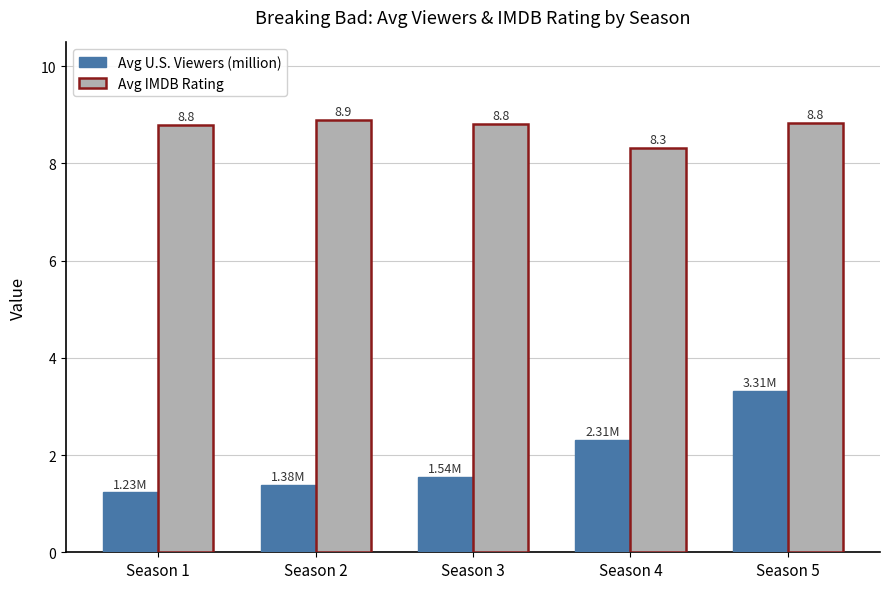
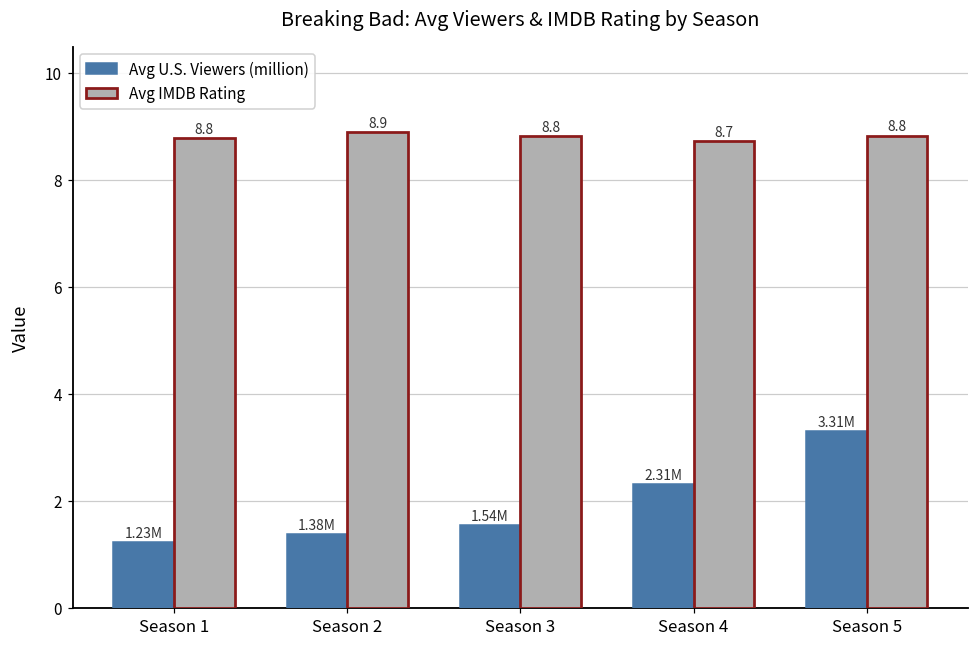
  {
    "Avg U.S. Viewers (million)": {
      "Season 1": "1.23M",
      "Season 2": "1.38M",
      "Season 3": "1.54M",
      "Season 4": "2.31M",
      "Season 5": "3.31M"
    },
    "Avg IMDB Rating": {
      "Season 1": "8.8",
      "Season 2": "8.9",
      "Season 3": "8.8",
-     "Season 4": "8.3",
+     "Season 4": "8.7",
      "Season 5": "8.8"
    }
  }
